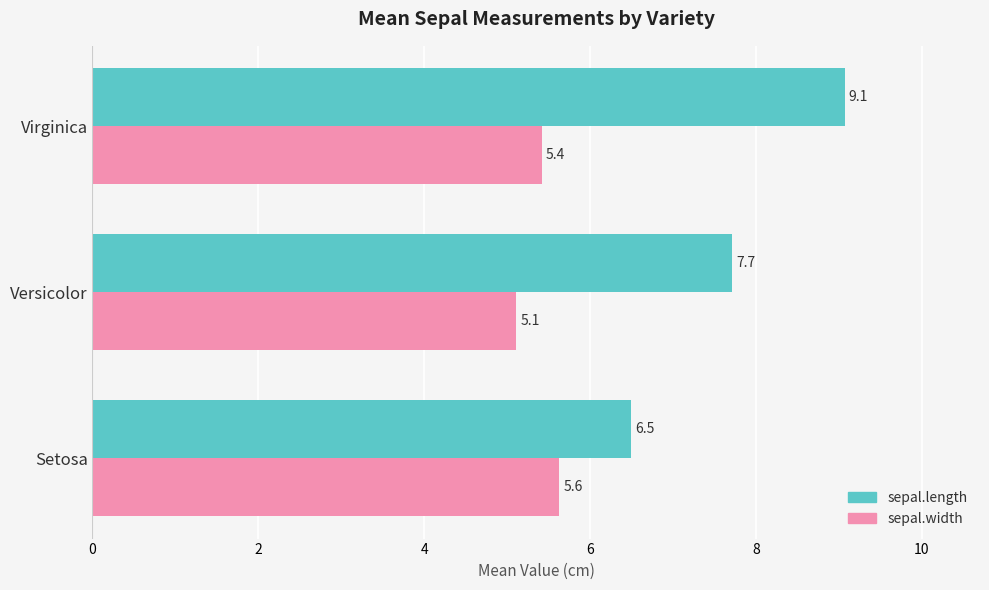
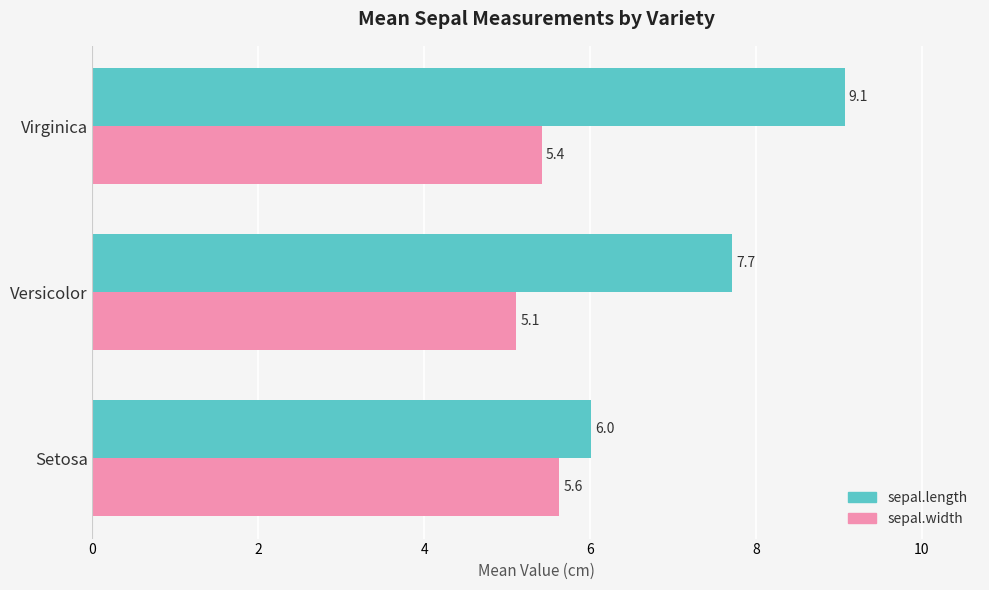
  {
    "sepal.length": {
      "Virginica": 9.1,
      "Versicolor": 7.7,
-     "Setosa": 6.5
+     "Setosa": 6.0
    },
    "sepal.width": {
      "Virginica": 5.4,
      "Versicolor": 5.1,
      "Setosa": 5.6
    }
  }
